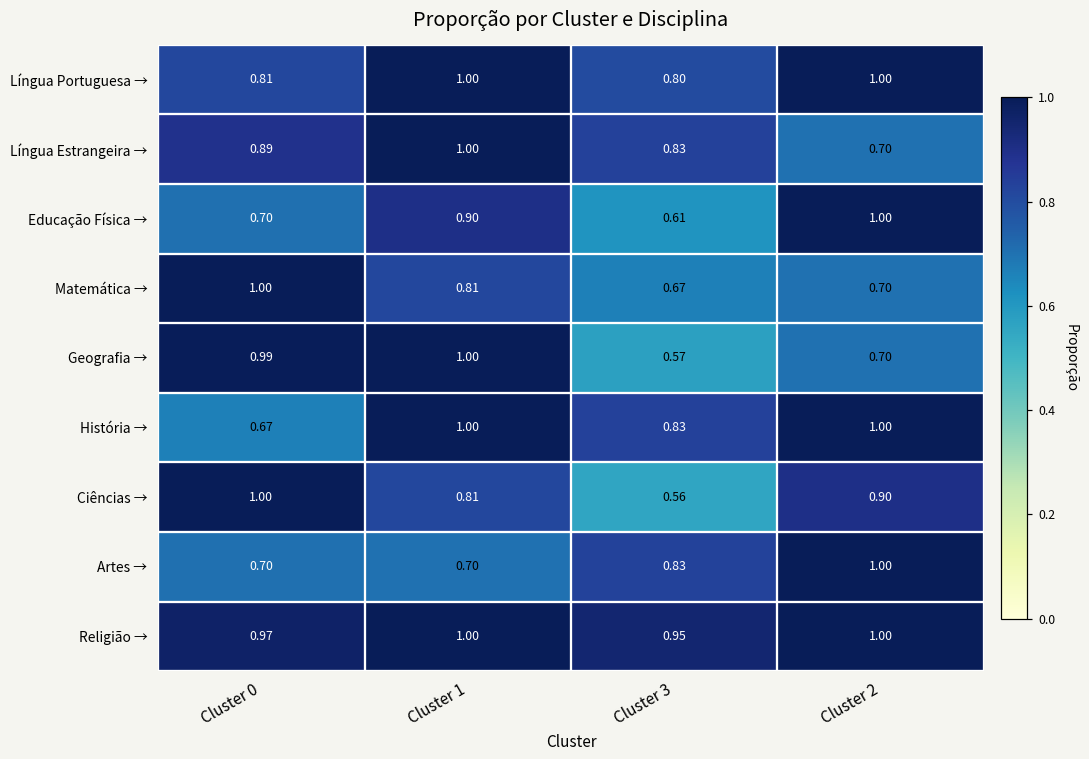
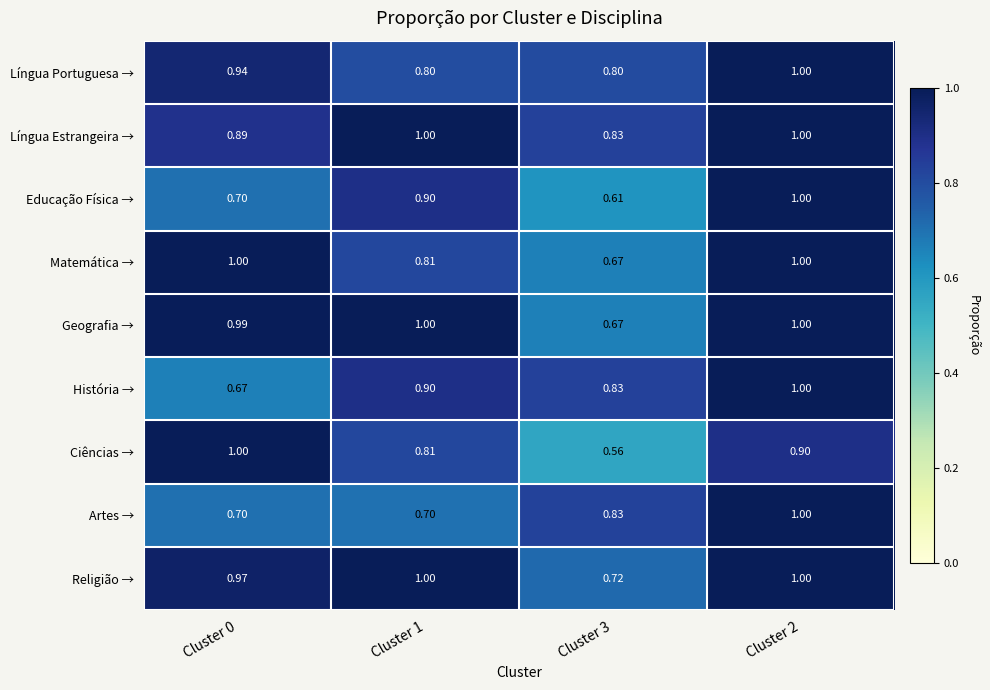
  {
    "Língua Portuguesa →": {
-     "Cluster 0": 0.81,
-     "Cluster 1": 1.00,
+     "Cluster 0": 0.94,
+     "Cluster 1": 0.80,
      "Cluster 3": 0.80,
      "Cluster 2": 1.00
    },
    "Língua Estrangeira →": {
      "Cluster 0": 0.89,
      "Cluster 1": 1.00,
      "Cluster 3": 0.83,
-     "Cluster 2": 0.70
+     "Cluster 2": 1.00
    },
    "Educação Física →": {
      "Cluster 0": 0.70,
      "Cluster 1": 0.90,
      "Cluster 3": 0.61,
      "Cluster 2": 1.00
    },
    "Matemática →": {
      "Cluster 0": 1.00,
      "Cluster 1": 0.81,
      "Cluster 3": 0.67,
-     "Cluster 2": 0.70
+     "Cluster 2": 1.00
    },
    "Geografia →": {
      "Cluster 0": 0.99,
      "Cluster 1": 1.00,
-     "Cluster 3": 0.57,
-     "Cluster 2": 0.70
+     "Cluster 3": 0.67,
+     "Cluster 2": 1.00
    },
    "História →": {
      "Cluster 0": 0.67,
-     "Cluster 1": 1.00,
+     "Cluster 1": 0.90,
      "Cluster 3": 0.83,
      "Cluster 2": 1.00
    },
    "Ciências →": {
      "Cluster 0": 1.00,
      "Cluster 1": 0.81,
      "Cluster 3": 0.56,
      "Cluster 2": 0.90
    },
    "Artes →": {
      "Cluster 0": 0.70,
      "Cluster 1": 0.70,
      "Cluster 3": 0.83,
      "Cluster 2": 1.00
    },
    "Religião →": {
      "Cluster 0": 0.97,
      "Cluster 1": 1.00,
-     "Cluster 3": 0.95,
+     "Cluster 3": 0.72,
      "Cluster 2": 1.00
    }
  }
